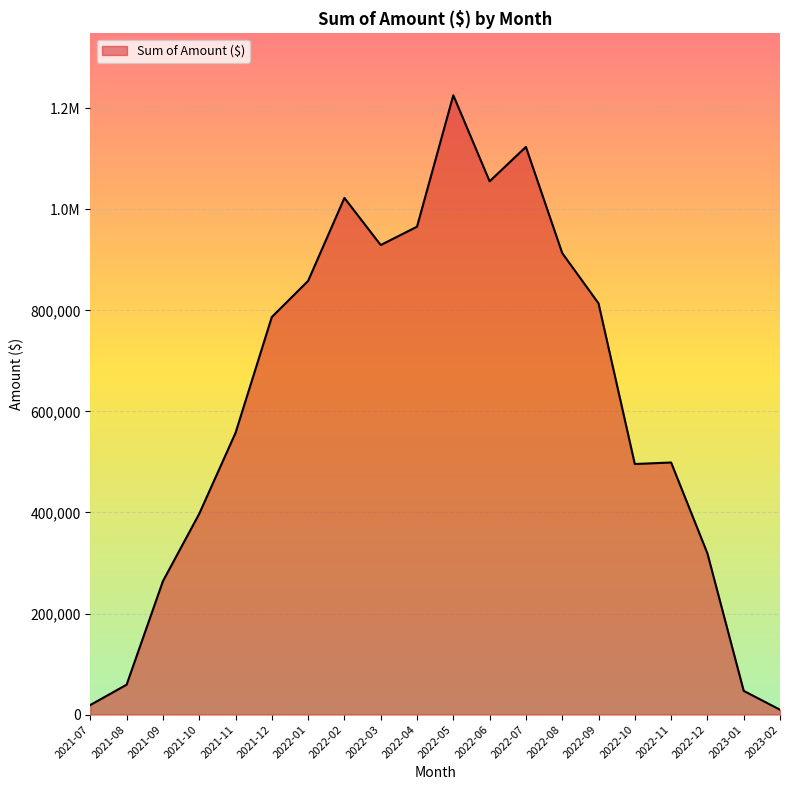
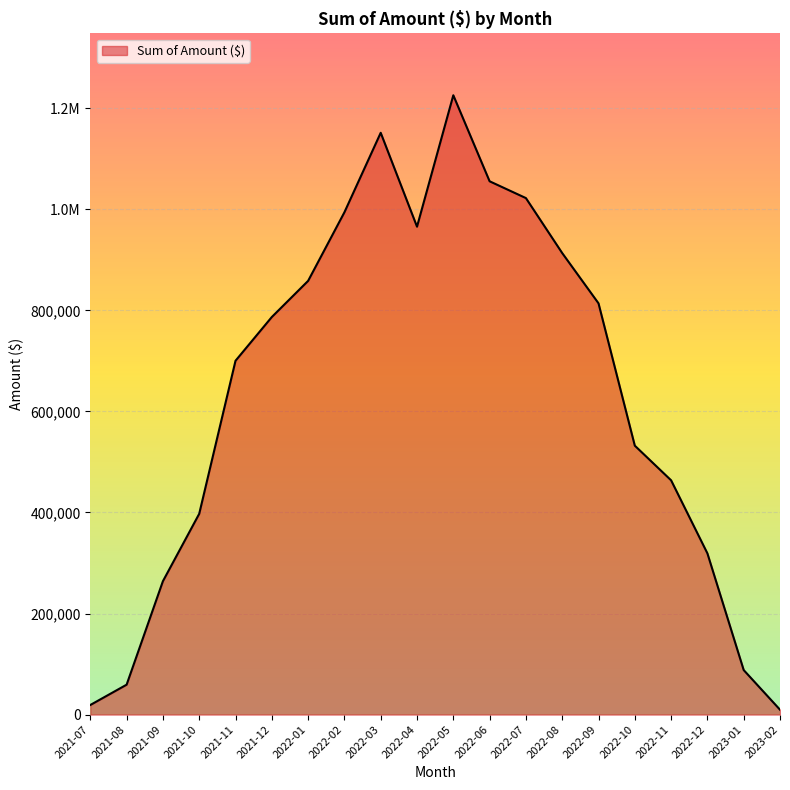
  {
    "2021-07": "20,000",
    "2021-08": "60,000",
    "2021-09": "260,000",
    "2021-10": "400,000",
-   "2021-11": "560,000",
+   "2021-11": "700,000",
    "2021-12": "790,000",
    "2022-01": "860,000",
-   "2022-02": "1,020,000",
-   "2022-03": "930,000",
+   "2022-02": "990,000",
+   "2022-03": "1,150,000",
    "2022-04": "970,000",
    "2022-05": "1,230,000",
    "2022-06": "1,060,000",
-   "2022-07": "1,120,000",
+   "2022-07": "1,020,000",
    "2022-08": "910,000",
    "2022-09": "810,000",
-   "2022-10": "500,000",
-   "2022-11": "500,000",
+   "2022-10": "530,000",
+   "2022-11": "460,000",
    "2022-12": "320,000",
-   "2023-01": "50,000",
+   "2023-01": "90,000",
    "2023-02": "10,000"
  }
